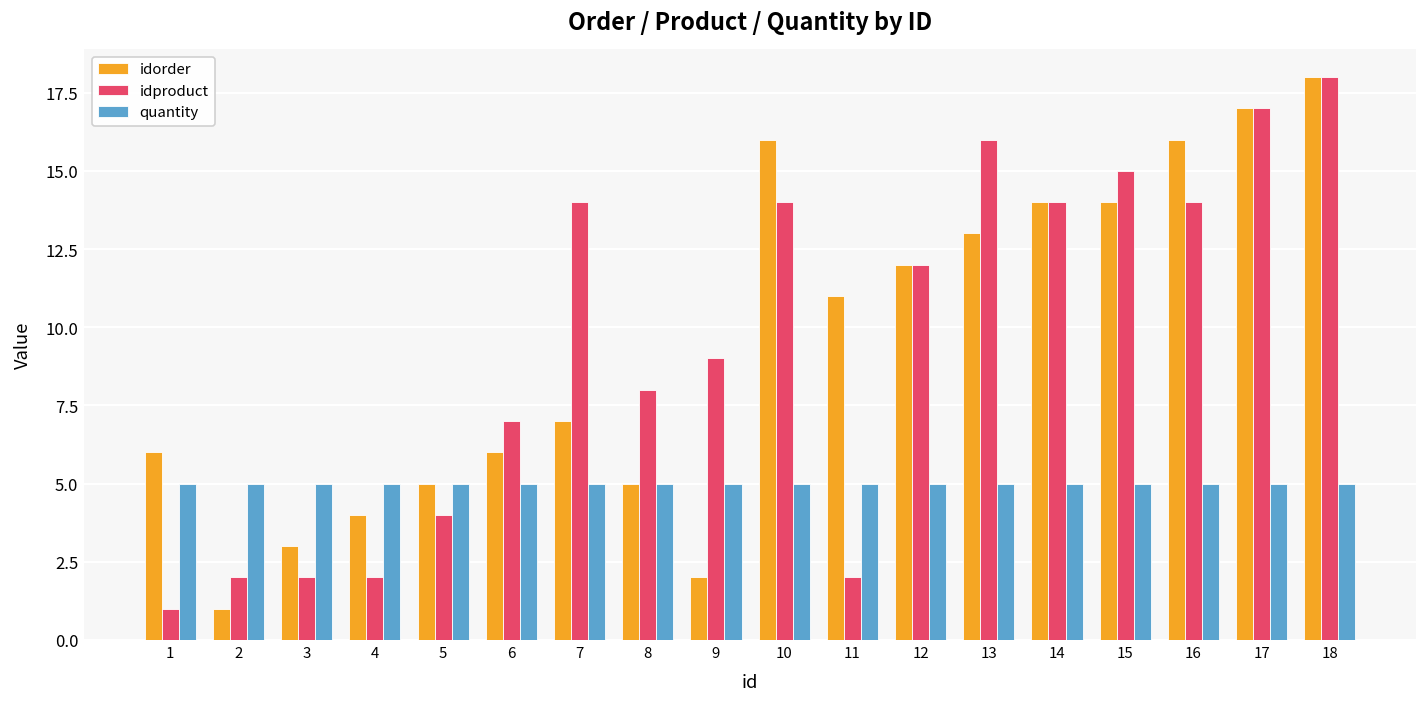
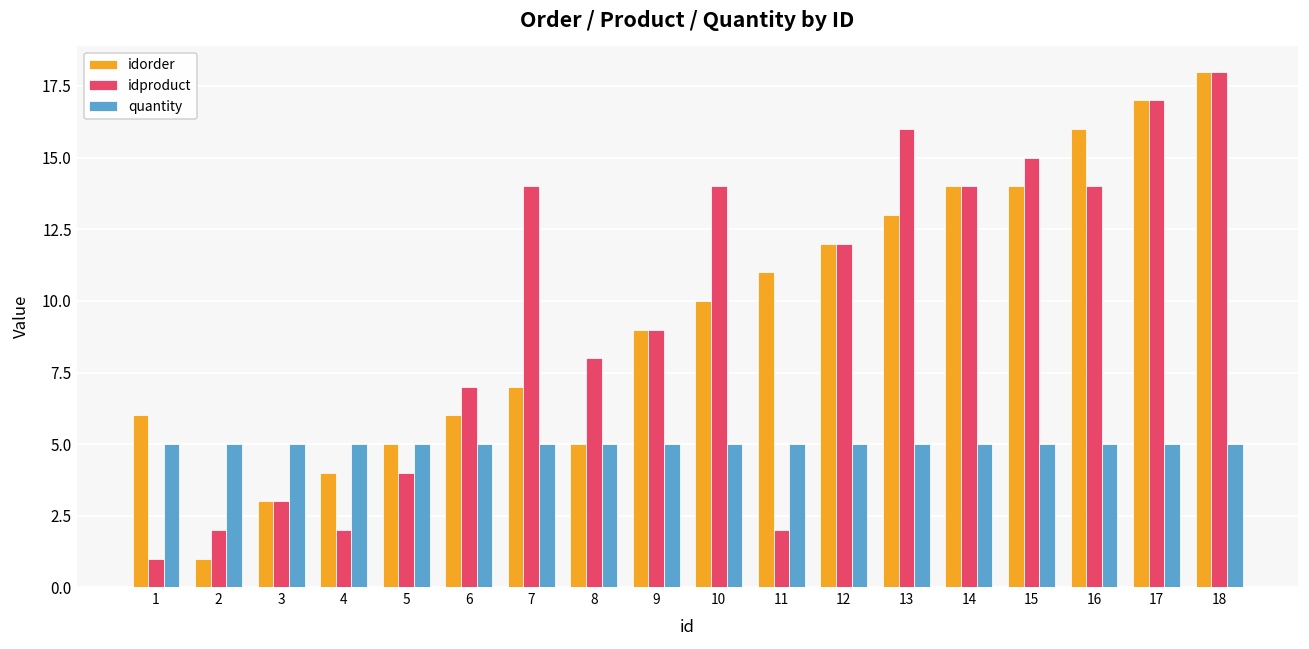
  {
    "idorder": {
      "1": 6,
      "2": 1,
      "3": 3,
      "4": 4,
      "5": 5,
      "6": 6,
      "7": 7,
      "8": 5,
-     "9": 2,
-     "10": 16,
+     "9": 9,
+     "10": 10,
      "11": 11,
      "12": 12,
      "13": 13,
      "14": 14,
      "15": 14,
      "16": 16,
      "17": 17,
      "18": 18
    },
    "idproduct": {
      "1": 1,
      "2": 2,
-     "3": 2,
+     "3": 3,
      "4": 2,
      "5": 4,
      "6": 7,
      "7": 14,
      "8": 8,
      "9": 9,
      "10": 14,
      "11": 2,
      "12": 12,
      "13": 16,
      "14": 14,
      "15": 15,
      "16": 14,
      "17": 17,
      "18": 18
    },
    "quantity": {
      "1": 5,
      "2": 5,
      "3": 5,
      "4": 5,
      "5": 5,
      "6": 5,
      "7": 5,
      "8": 5,
      "9": 5,
      "10": 5,
      "11": 5,
      "12": 5,
      "13": 5,
      "14": 5,
      "15": 5,
      "16": 5,
      "17": 5,
      "18": 5
    }
  }
